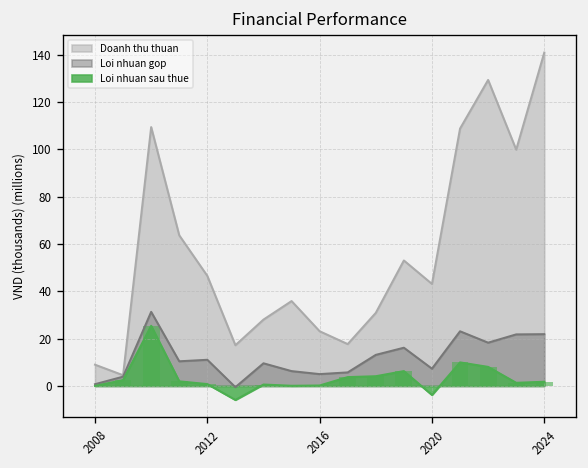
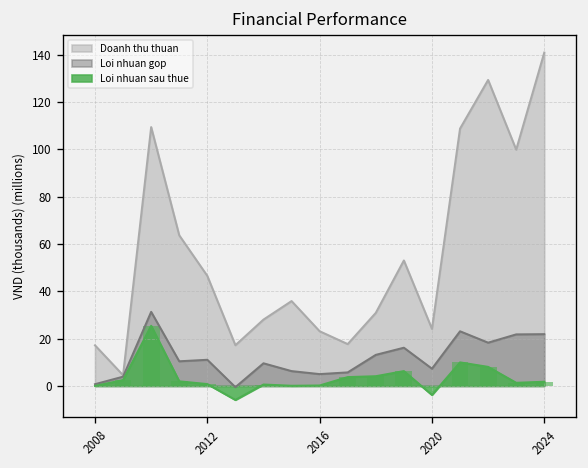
  {
    "Doanh thu thuan": {
-     "2008": 9,
+     "2008": 17,
      "2012": 47,
      "2016": 23,
-     "2020": 43,
+     "2020": 24,
      "2024": 141
    }
  }
